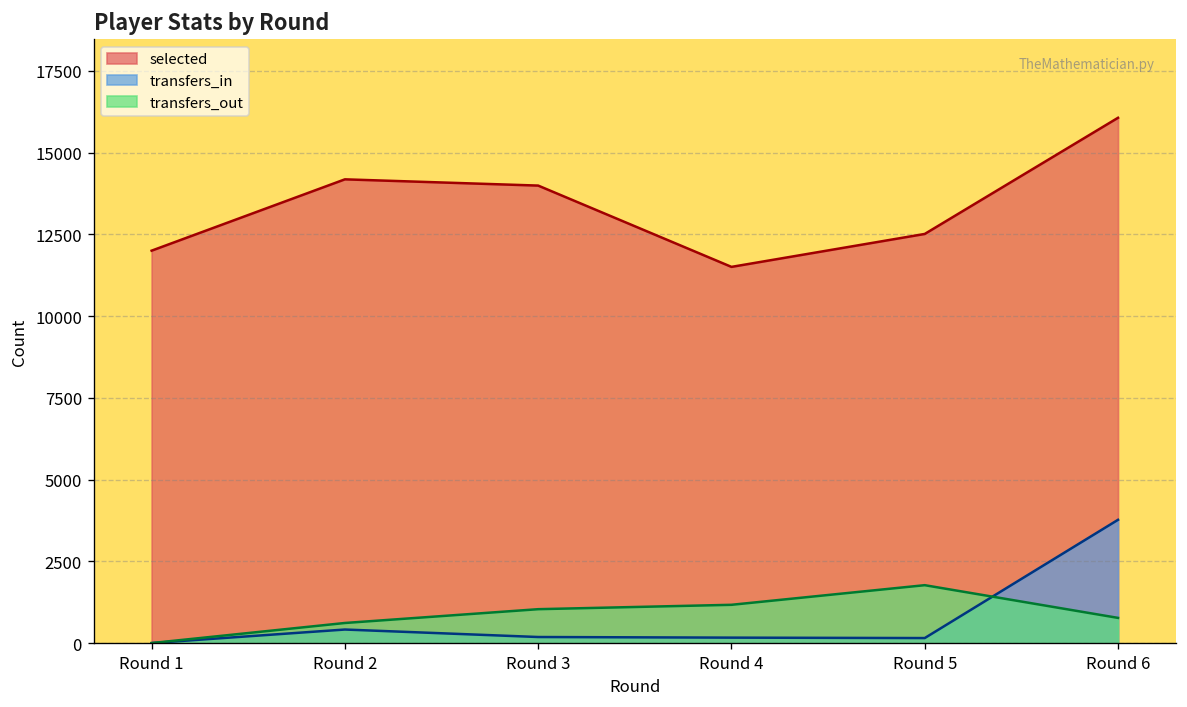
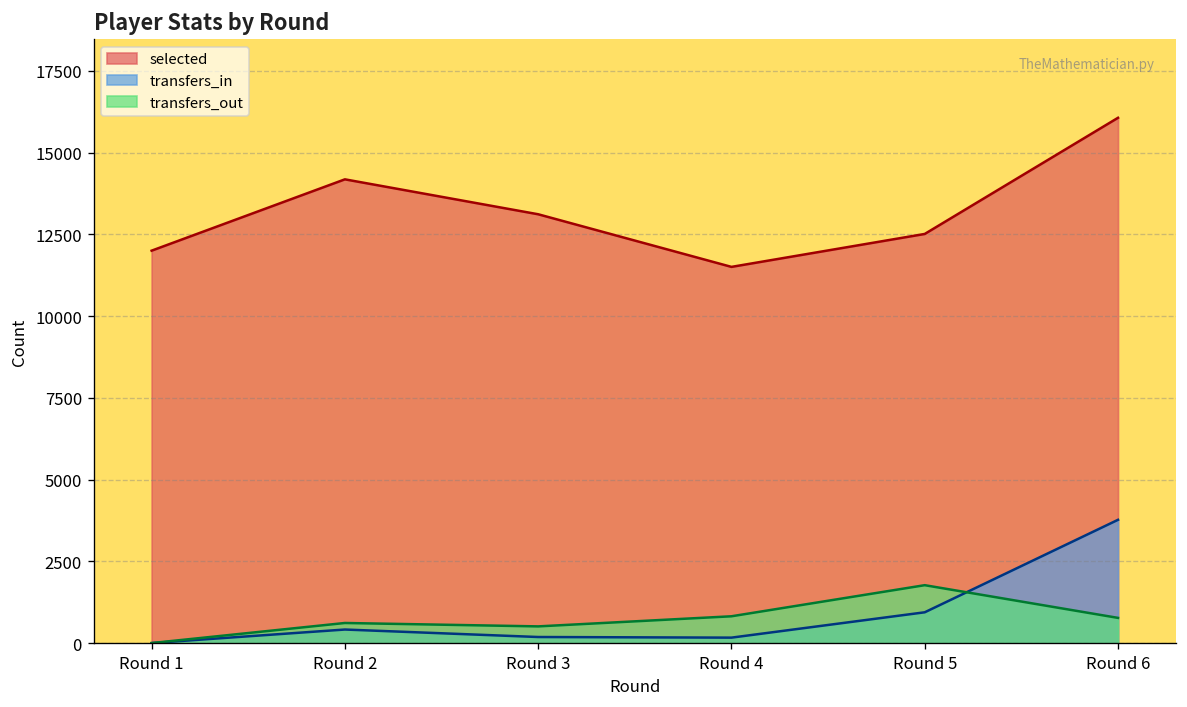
  {
    "selected": {
      "Round 1": 12000,
      "Round 2": 14200,
-     "Round 3": 14000,
+     "Round 3": 13100,
      "Round 4": 11500,
      "Round 5": 12500,
      "Round 6": 16100
    },
    "transfers_in": {
      "Round 2": 400,
      "Round 3": 200,
      "Round 4": 200,
-     "Round 5": 200,
+     "Round 5": 900,
      "Round 6": 3800
    },
    "transfers_out": {
      "Round 2": 600,
-     "Round 3": 1000,
-     "Round 4": 1200,
+     "Round 3": 500,
+     "Round 4": 800,
      "Round 5": 1800,
      "Round 6": 800
    }
  }
